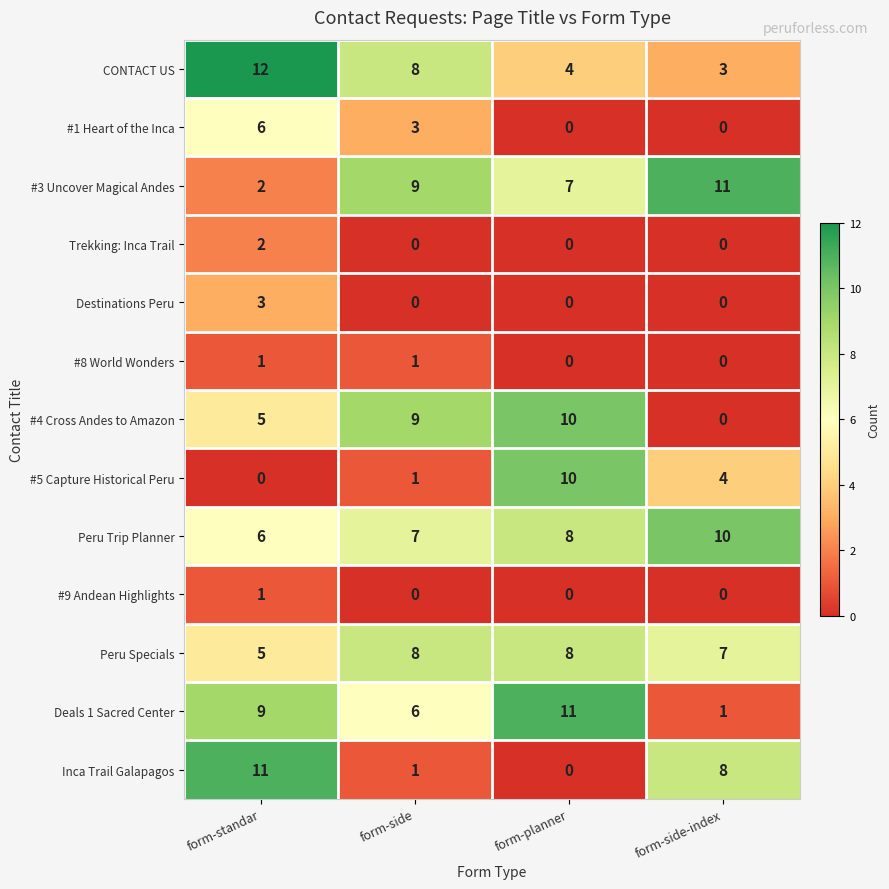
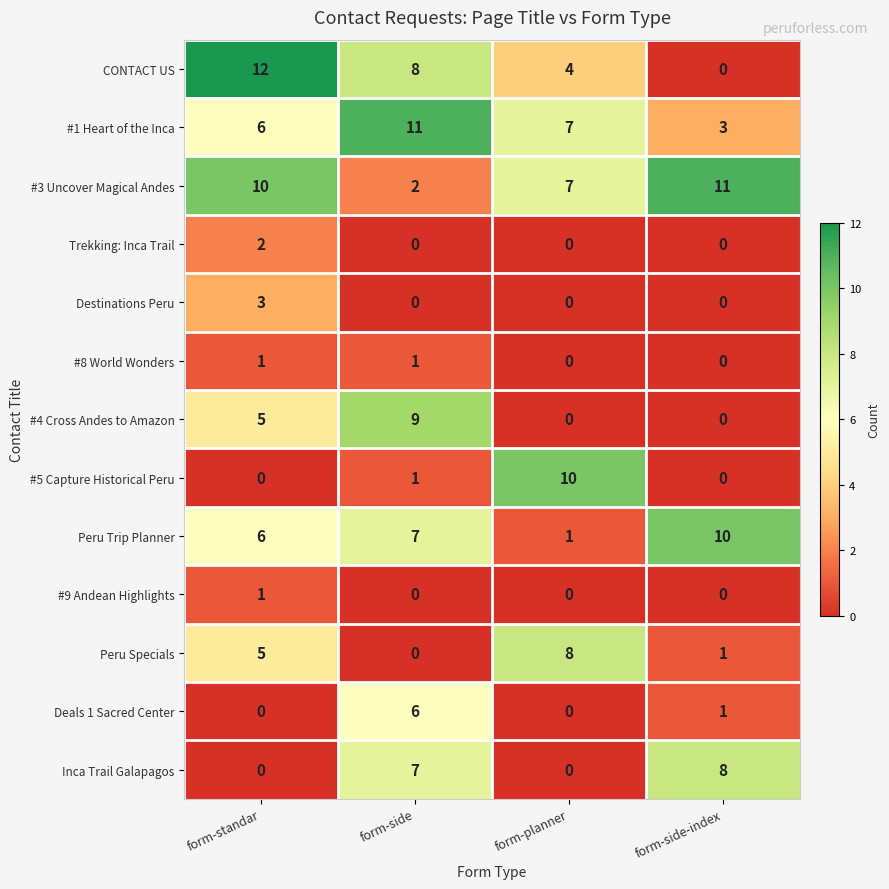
  {
    "CONTACT US": {
      "form-standar": 12,
      "form-side": 8,
      "form-planner": 4,
-     "form-side-index": 3
+     "form-side-index": 0
    },
    "#1 Heart of the Inca": {
      "form-standar": 6,
-     "form-side": 3,
-     "form-planner": 0,
-     "form-side-index": 0
+     "form-side": 11,
+     "form-planner": 7,
+     "form-side-index": 3
    },
    "#3 Uncover Magical Andes": {
-     "form-standar": 2,
-     "form-side": 9,
+     "form-standar": 10,
+     "form-side": 2,
      "form-planner": 7,
      "form-side-index": 11
    },
    "Trekking: Inca Trail": {
      "form-standar": 2,
      "form-side": 0,
      "form-planner": 0,
      "form-side-index": 0
    },
    "Destinations Peru": {
      "form-standar": 3,
      "form-side": 0,
      "form-planner": 0,
      "form-side-index": 0
    },
    "#8 World Wonders": {
      "form-standar": 1,
      "form-side": 1,
      "form-planner": 0,
      "form-side-index": 0
    },
    "#4 Cross Andes to Amazon": {
      "form-standar": 5,
      "form-side": 9,
-     "form-planner": 10,
+     "form-planner": 0,
      "form-side-index": 0
    },
    "#5 Capture Historical Peru": {
      "form-standar": 0,
      "form-side": 1,
      "form-planner": 10,
-     "form-side-index": 4
+     "form-side-index": 0
    },
    "Peru Trip Planner": {
      "form-standar": 6,
      "form-side": 7,
-     "form-planner": 8,
+     "form-planner": 1,
      "form-side-index": 10
    },
    "#9 Andean Highlights": {
      "form-standar": 1,
      "form-side": 0,
      "form-planner": 0,
      "form-side-index": 0
    },
    "Peru Specials": {
      "form-standar": 5,
-     "form-side": 8,
+     "form-side": 0,
      "form-planner": 8,
-     "form-side-index": 7
+     "form-side-index": 1
    },
    "Deals 1 Sacred Center": {
-     "form-standar": 9,
+     "form-standar": 0,
      "form-side": 6,
-     "form-planner": 11,
+     "form-planner": 0,
      "form-side-index": 1
    },
    "Inca Trail Galapagos": {
-     "form-standar": 11,
-     "form-side": 1,
+     "form-standar": 0,
+     "form-side": 7,
      "form-planner": 0,
      "form-side-index": 8
    }
  }
